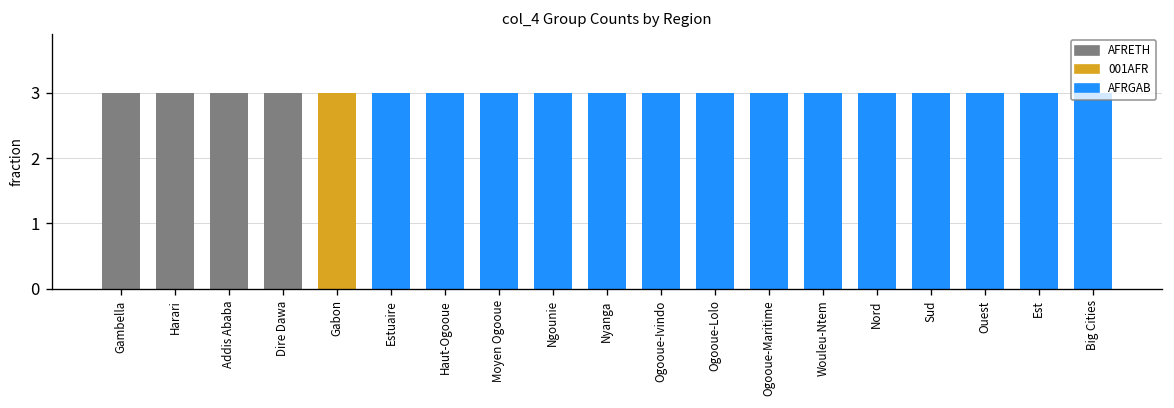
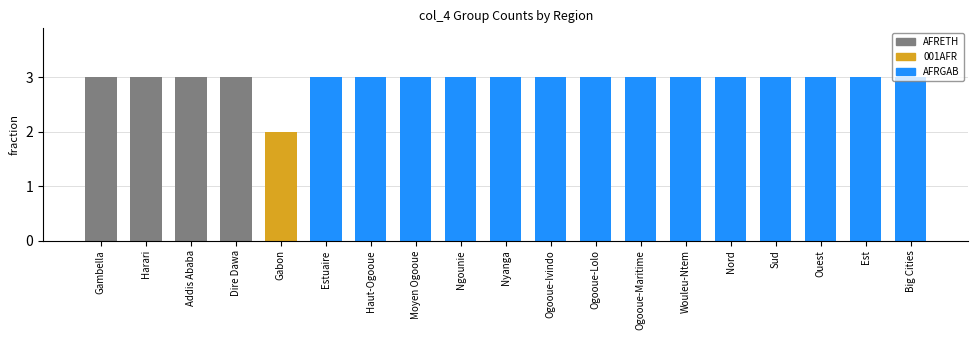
  {
    "Gambella": 3,
    "Harari": 3,
    "Addis Ababa": 3,
    "Dire Dawa": 3,
-   "Gabon": 3,
+   "Gabon": 2,
    "Estuaire": 3,
    "Haut-Ogooue": 3,
    "Moyen Ogooue": 3,
    "Ngounie": 3,
    "Nyanga": 3,
    "Ogooue-Ivindo": 3,
    "Ogooue-Lolo": 3,
    "Ogooue-Maritime": 3,
    "Wouleu-Ntem": 3,
    "Nord": 3,
    "Sud": 3,
    "Ouest": 3,
    "Est": 3
  }
